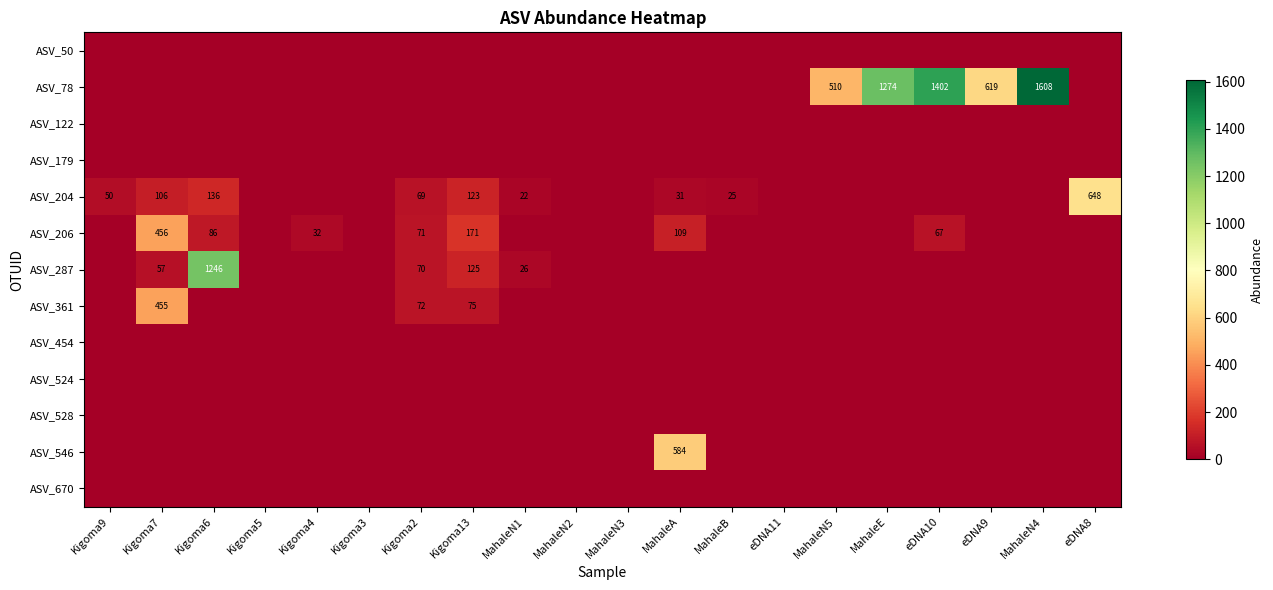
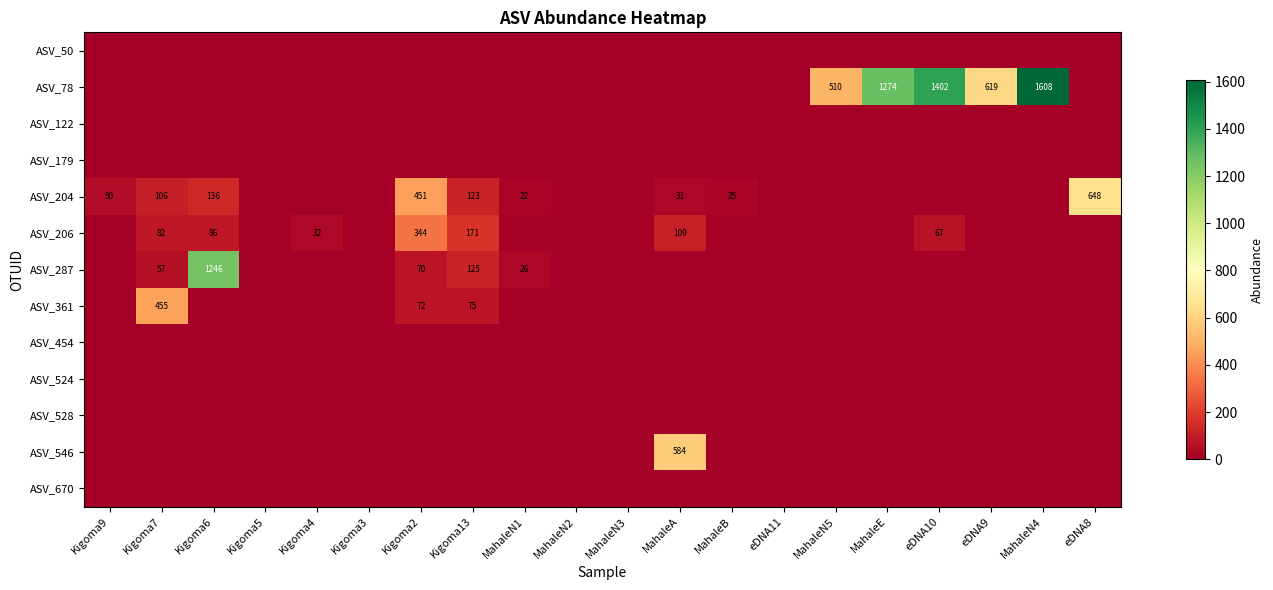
  {
    "ASV_78": {
      "MahaleN5": 510,
      "MahaleE": 1274,
      "eDNA10": 1402,
      "eDNA9": 619,
      "MahaleN4": 1608
    },
    "ASV_204": {
      "Kigoma9": 50,
      "Kigoma7": 106,
      "Kigoma6": 136,
-     "Kigoma2": 69,
+     "Kigoma2": 451,
      "Kigoma13": 123,
      "MahaleN1": 22,
      "MahaleA": 31,
      "MahaleB": 25,
      "eDNA8": 648
    },
    "ASV_206": {
-     "Kigoma7": 456,
+     "Kigoma7": 82,
      "Kigoma6": 86,
      "Kigoma4": 32,
-     "Kigoma2": 71,
+     "Kigoma2": 344,
      "Kigoma13": 171,
      "MahaleA": 109,
      "eDNA10": 67
    },
    "ASV_287": {
      "Kigoma7": 57,
      "Kigoma6": 1246,
      "Kigoma2": 70,
      "Kigoma13": 125,
      "MahaleN1": 26
    },
    "ASV_361": {
      "Kigoma7": 455,
      "Kigoma2": 72,
      "Kigoma13": 75
    },
    "ASV_546": {
      "MahaleA": 584
    }
  }
